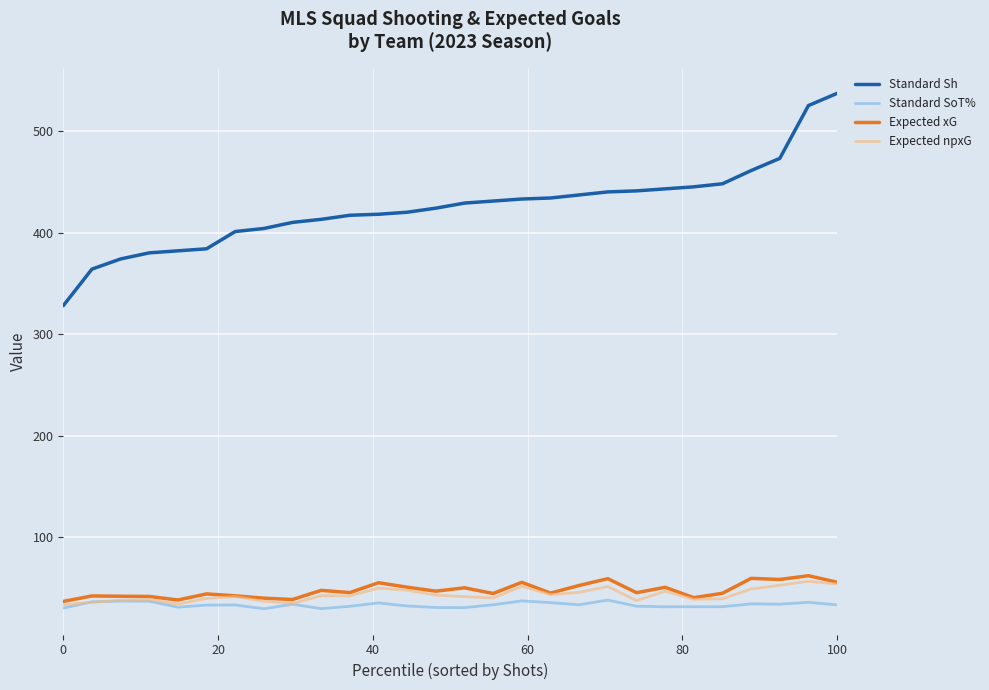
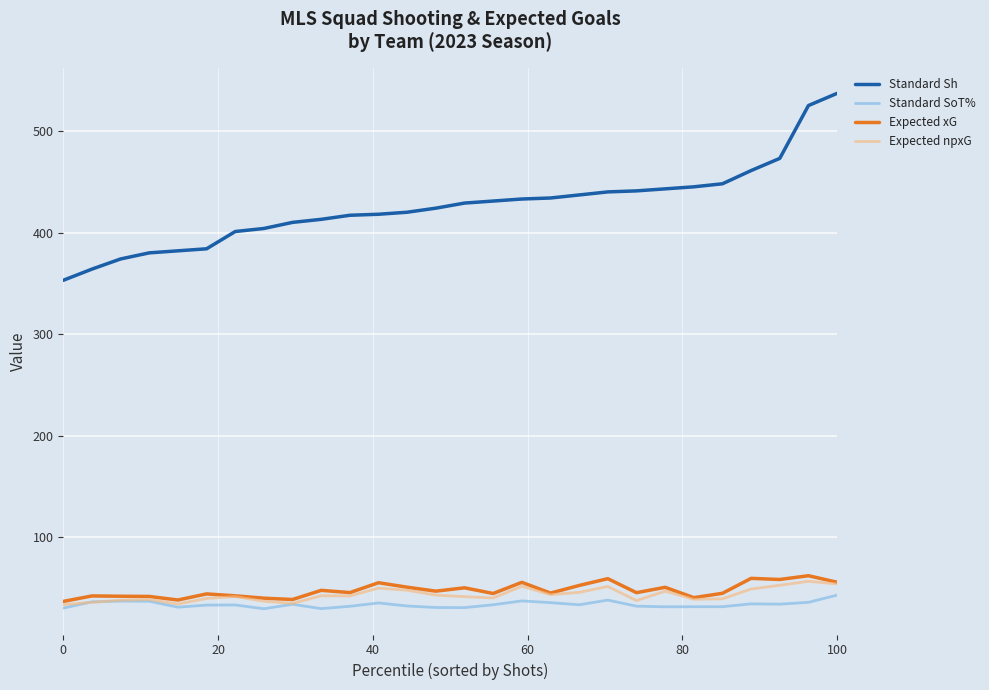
  {
    "Standard Sh": {
-     "0": 328,
+     "0": 353,
      "100": 537
    },
    "Standard SoT%": {
      "0": 30,
-     "100": 34
+     "100": 43
    },
    "Expected xG": {
      "0": 37
    },
    "Expected npxG": {
      "0": 34
    }
  }
